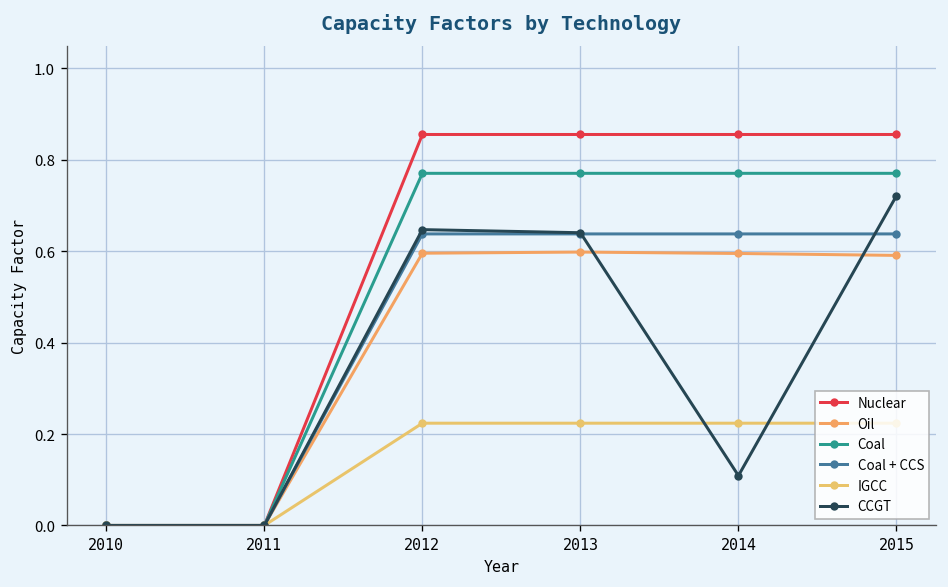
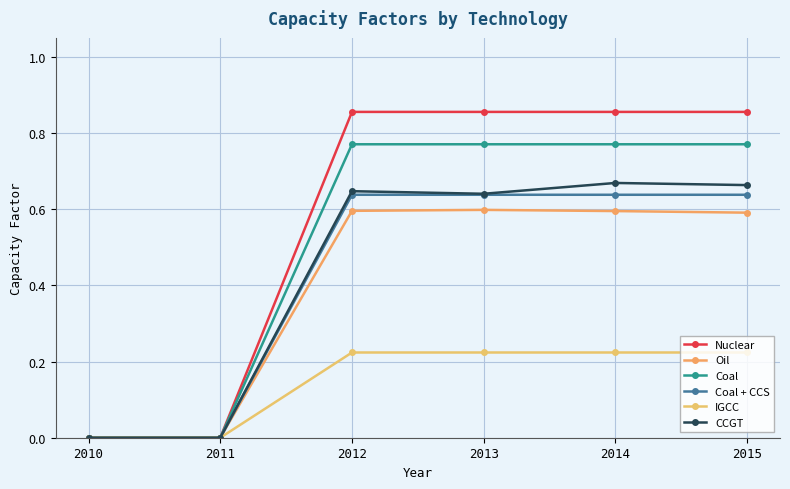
  {
    "Nuclear": {
      "2012": 0.86,
      "2013": 0.86,
      "2014": 0.86,
      "2015": 0.86
    },
    "CCGT": {
      "2012": 0.65,
-     "2014": 0.11,
-     "2015": 0.72
+     "2014": 0.67,
+     "2015": 0.66
    }
  }
